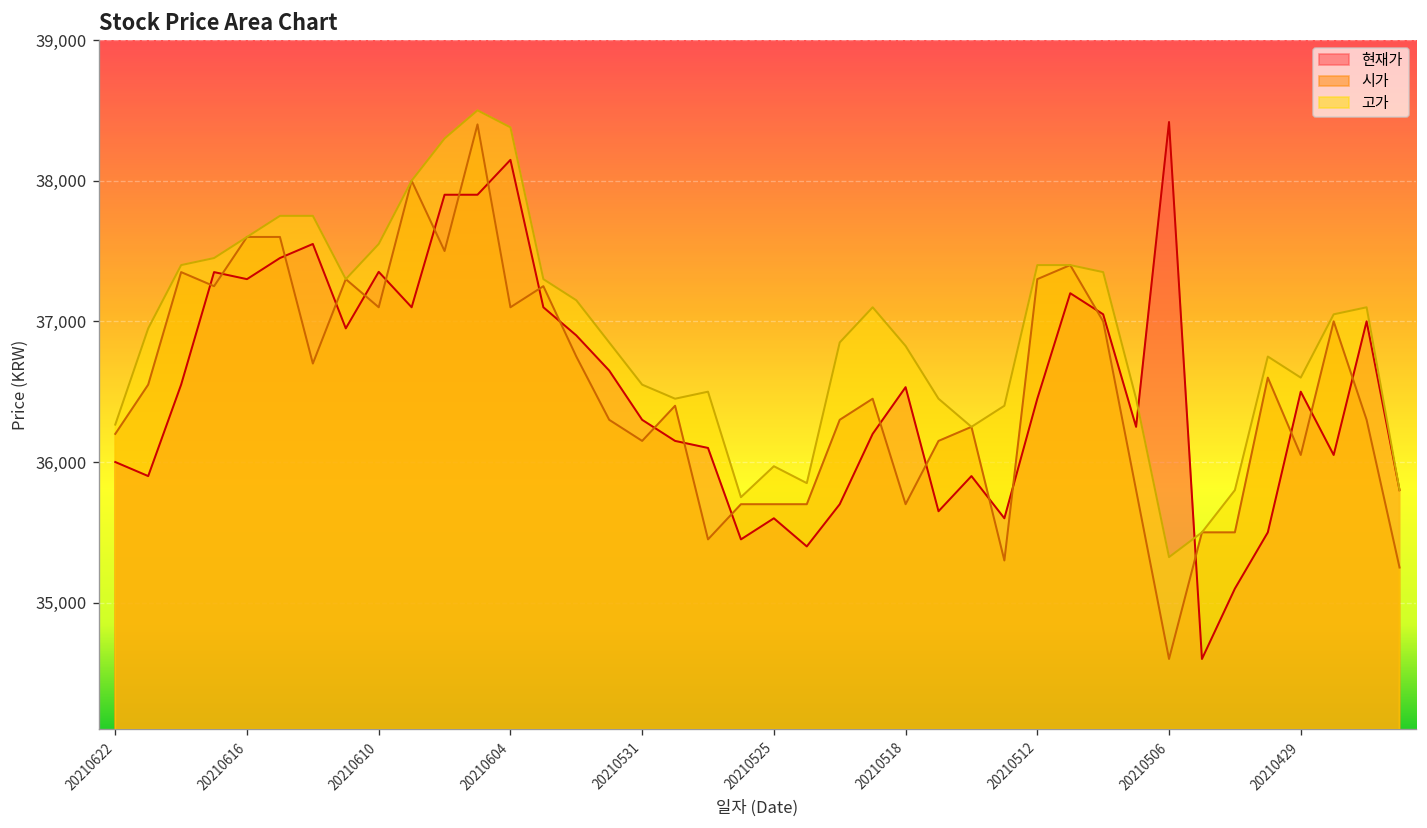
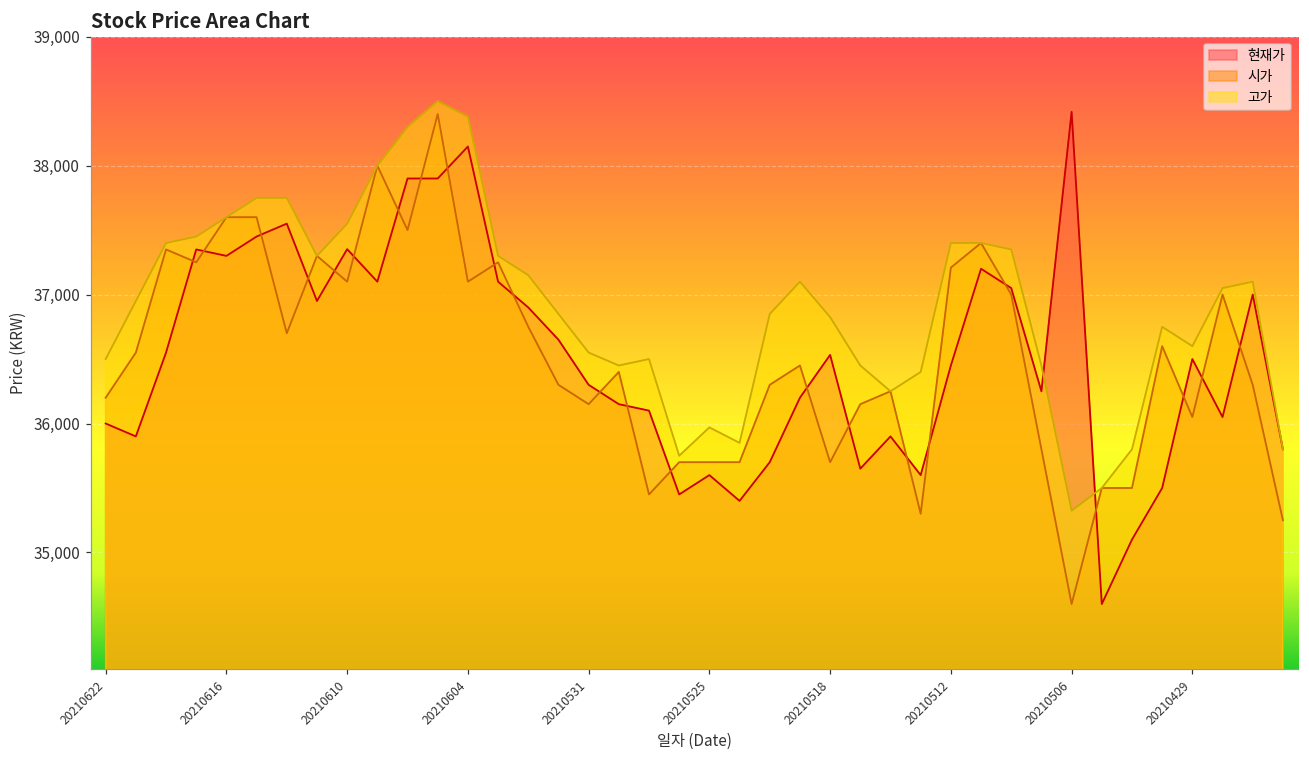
  {
    "현재가": {
      "20210622": "36,000",
      "20210616": "37,300",
      "20210610": "37,350",
      "20210604": "38,150",
      "20210531": "36,300",
      "20210525": "35,600",
      "20210518": "36,530",
      "20210512": "36,450",
      "20210506": "38,420",
      "20210429": "36,500"
    },
    "시가": {
      "20210622": "36,200",
      "20210610": "37,100",
      "20210604": "37,100",
      "20210531": "36,150",
      "20210525": "35,700",
      "20210518": "35,700",
-     "20210512": "37,300",
+     "20210512": "37,210",
      "20210506": "34,600",
      "20210429": "36,050"
    },
    "고가": {
-     "20210622": "36,270",
+     "20210622": "36,500",
      "20210610": "37,550",
      "20210604": "38,380",
      "20210531": "36,550",
      "20210525": "35,970",
      "20210518": "36,830",
      "20210512": "37,400",
      "20210506": "35,320",
      "20210429": "36,600"
    }
  }
